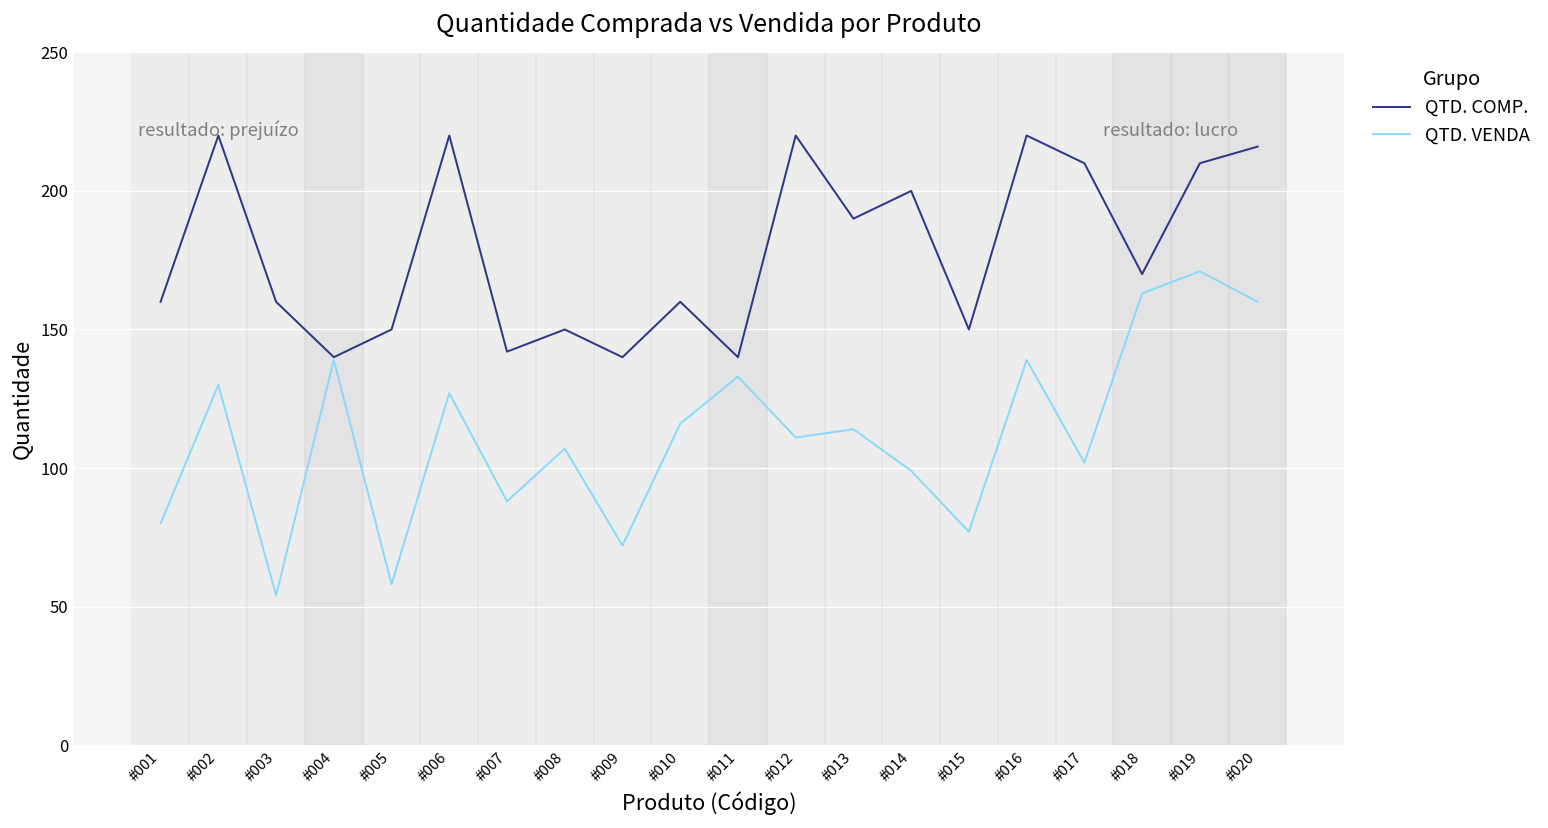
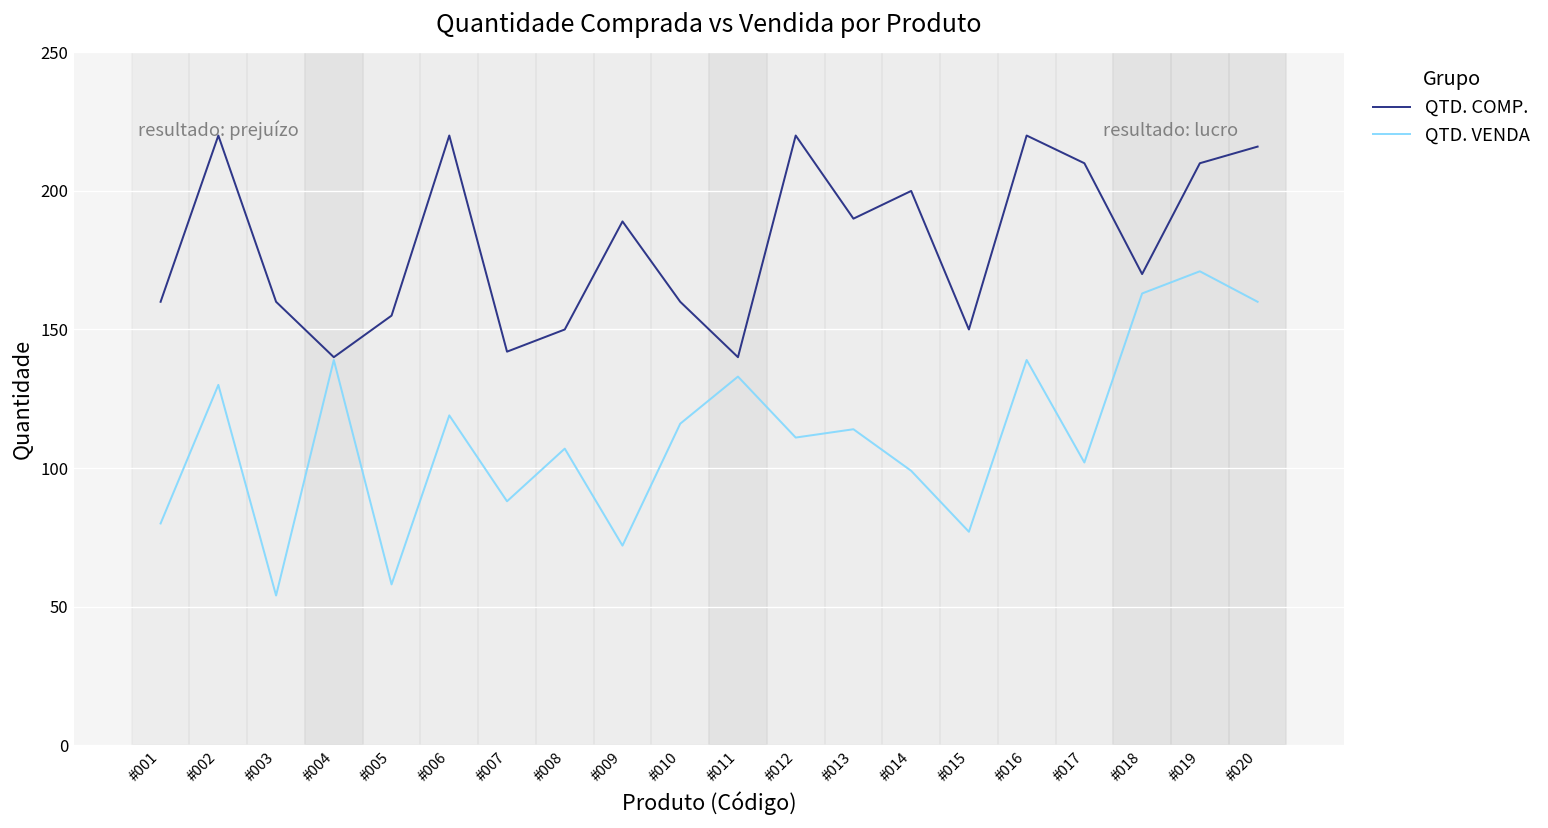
  {
    "QTD. COMP.": {
      "#001": 160,
      "#002": 220,
      "#003": 160,
-     "#005": 150,
+     "#005": 155,
      "#006": 220,
      "#007": 142,
      "#008": 150,
-     "#009": 140,
+     "#009": 189,
      "#010": 160,
      "#011": 140,
      "#012": 220,
      "#013": 190,
      "#014": 200,
      "#015": 150,
      "#016": 220,
      "#017": 210,
      "#018": 170,
      "#019": 210,
      "#020": 216
    },
    "QTD. VENDA": {
      "#001": 80,
      "#002": 130,
      "#003": 54,
      "#005": 58,
-     "#006": 127,
+     "#006": 119,
      "#007": 88,
      "#008": 107,
      "#009": 72,
      "#010": 116,
      "#011": 133,
      "#012": 111,
      "#013": 114,
      "#014": 99,
      "#015": 77,
      "#016": 139,
      "#017": 102,
      "#018": 163,
      "#019": 171,
      "#020": 160
    }
  }
